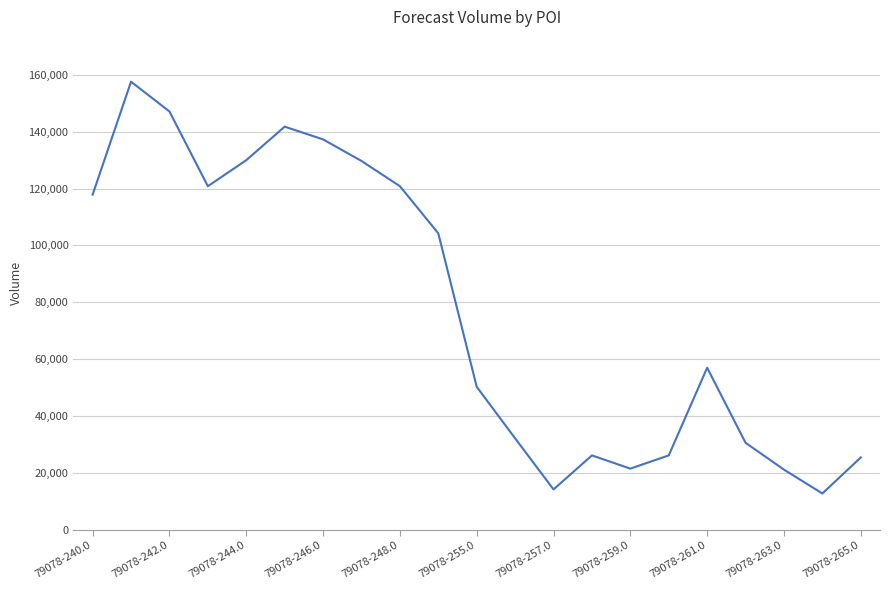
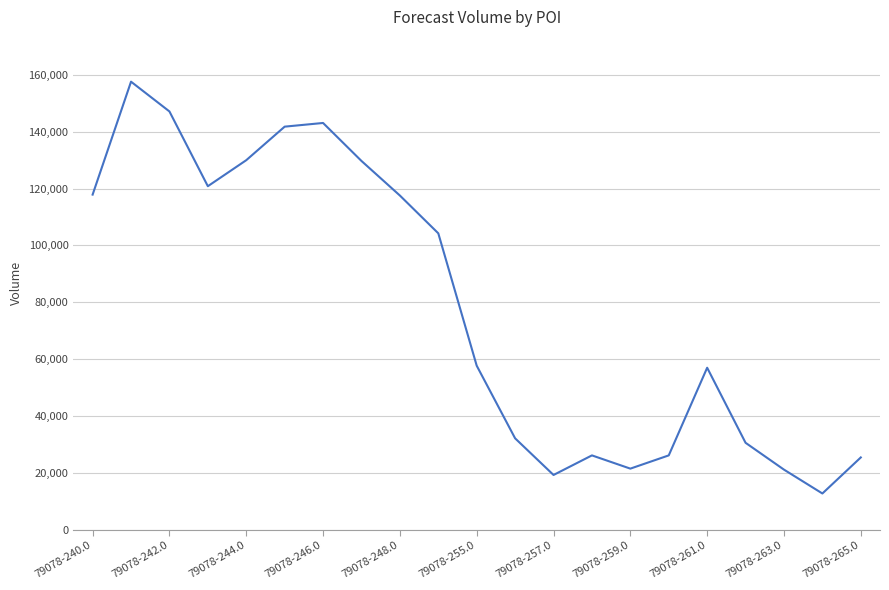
  {
    "79078-240.0": "118,000",
    "79078-242.0": "147,000",
    "79078-244.0": "130,000",
-   "79078-246.0": "137,000",
-   "79078-248.0": "121,000",
-   "79078-255.0": "50,000",
-   "79078-257.0": "14,000",
+   "79078-246.0": "143,000",
+   "79078-248.0": "118,000",
+   "79078-255.0": "58,000",
+   "79078-257.0": "19,000",
    "79078-259.0": "21,000",
    "79078-261.0": "57,000",
    "79078-263.0": "21,000",
    "79078-265.0": "25,000"
  }
